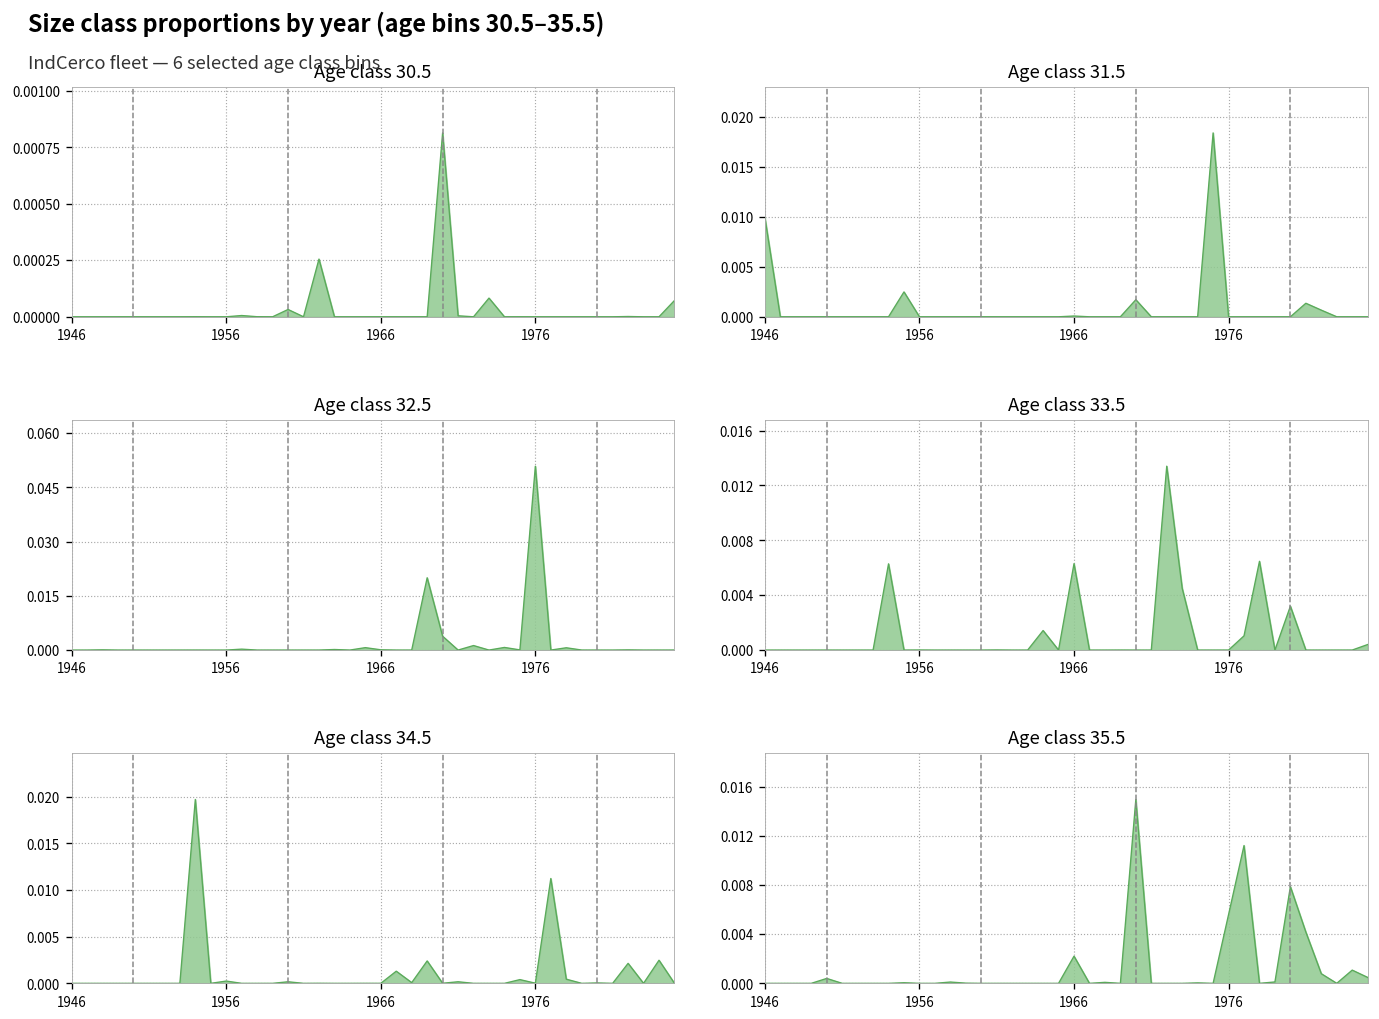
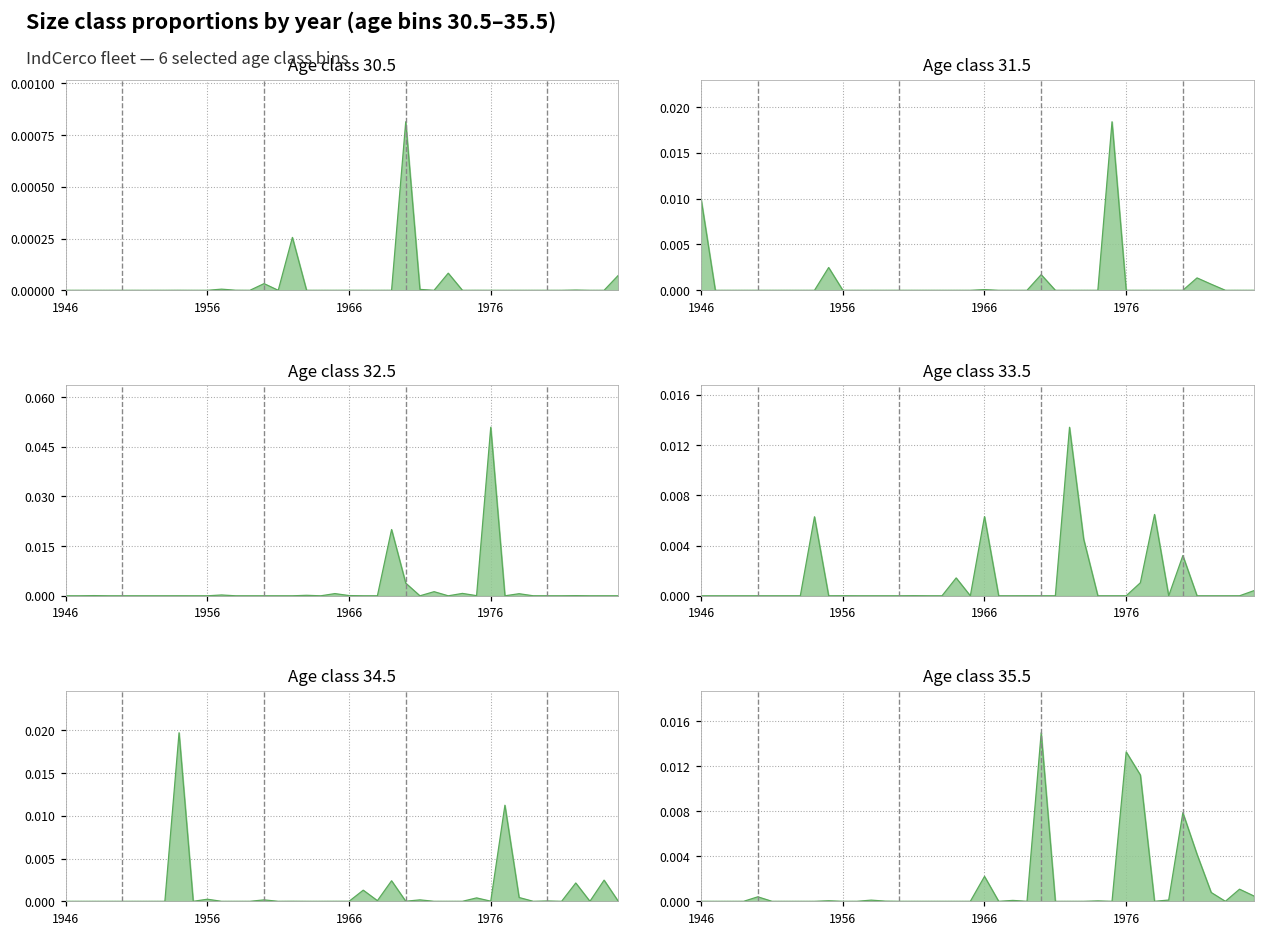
  {
    "Age class 30.5": {
      "1946": 0.00000,
      "1956": 0.00000,
      "1966": 0.00000,
      "1976": 0.00000
    },
    "Age class 31.5": {
      "1946": 0.010,
      "1956": 0.000,
      "1966": 0.000,
      "1976": 0.000
    },
    "Age class 32.5": {
      "1946": 0.000,
      "1956": 0.000,
      "1966": 0.000,
      "1976": 0.051
    },
    "Age class 33.5": {
      "1946": 0.0000,
      "1956": 0.0000,
      "1966": 0.0063,
      "1976": 0.0000
    },
    "Age class 34.5": {
      "1946": 0.000,
      "1956": 0.000,
      "1966": 0.000,
      "1976": 0.000
    },
    "Age class 35.5": {
      "1946": 0.0000,
      "1956": 0.0000,
      "1966": 0.0022,
-     "1976": 0.0056
+     "1976": 0.0133
    }
  }
